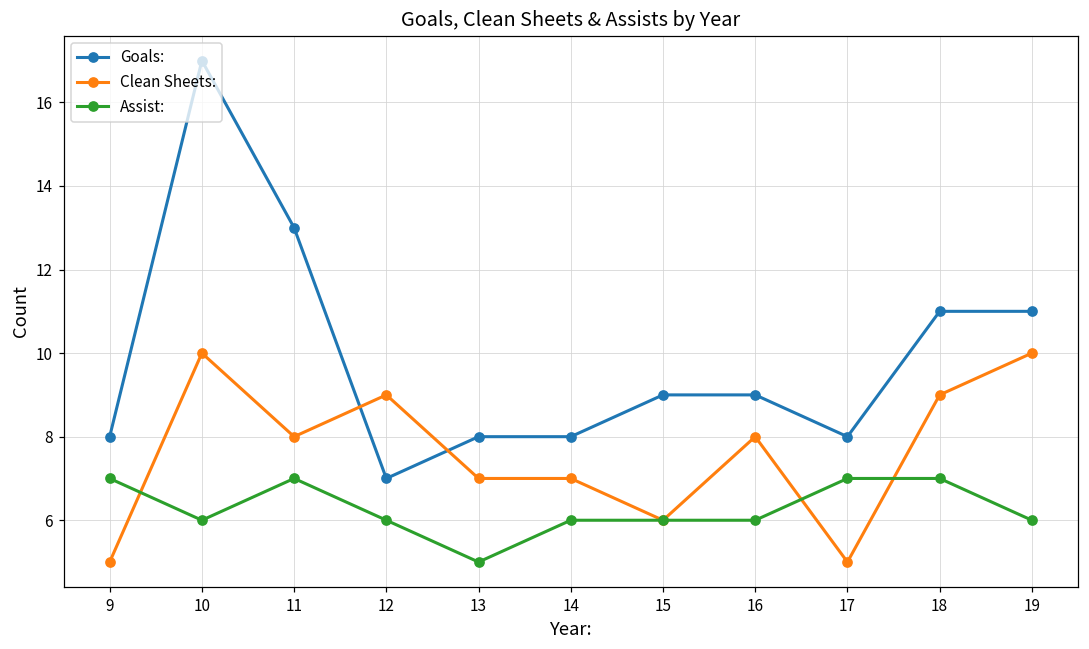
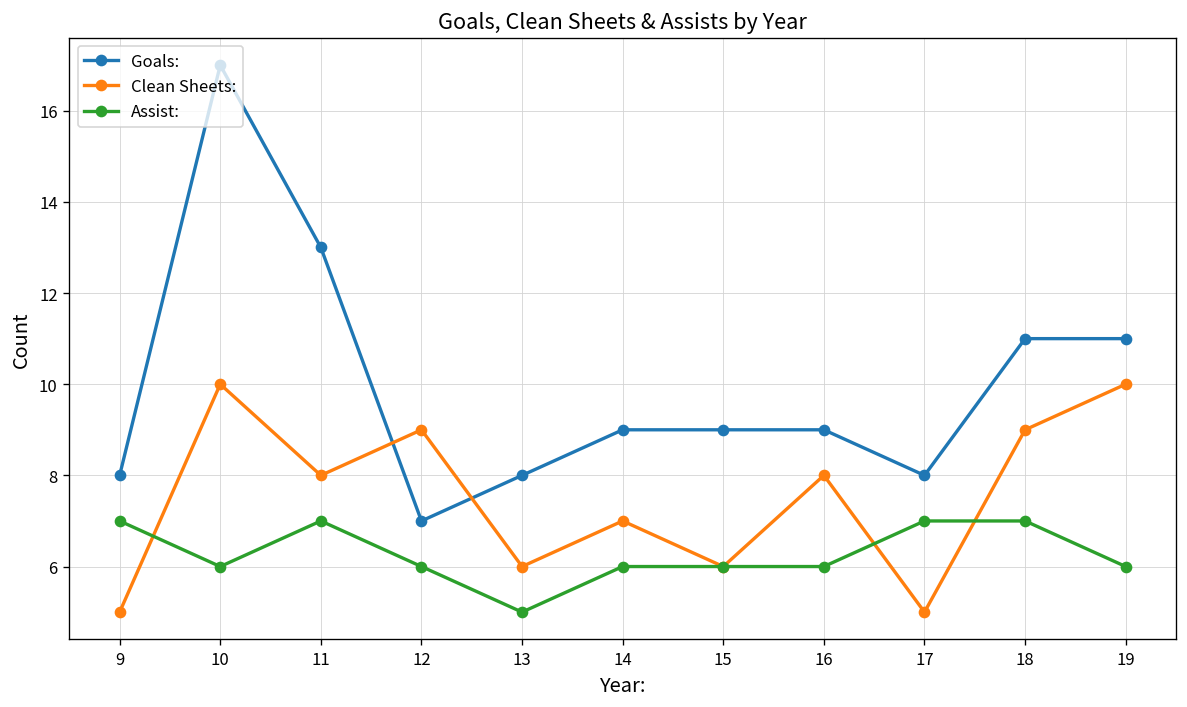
  {
    "Goals:": {
      "9": 8,
      "11": 13,
      "12": 7,
      "13": 8,
-     "14": 8,
+     "14": 9,
      "15": 9,
      "16": 9,
      "17": 8,
      "18": 11,
      "19": 11
    },
    "Clean Sheets:": {
      "9": 5,
      "10": 10,
      "11": 8,
      "12": 9,
-     "13": 7,
+     "13": 6,
      "14": 7,
      "16": 8,
      "17": 5,
      "18": 9,
      "19": 10
    },
    "Assist:": {
      "9": 7,
      "10": 6,
      "11": 7,
      "12": 6,
      "13": 5,
      "14": 6,
      "16": 6,
      "17": 7,
      "18": 7,
      "19": 6
    }
  }
